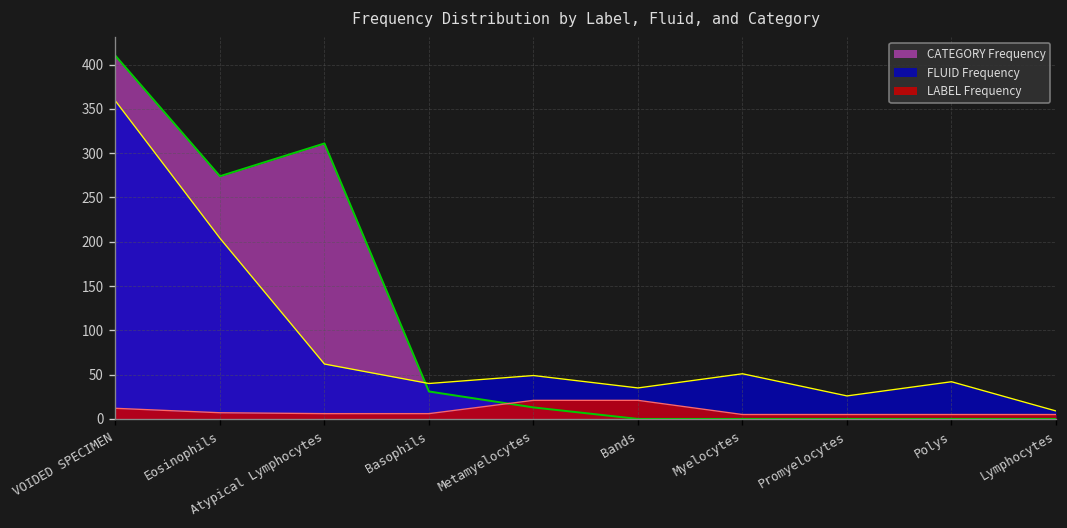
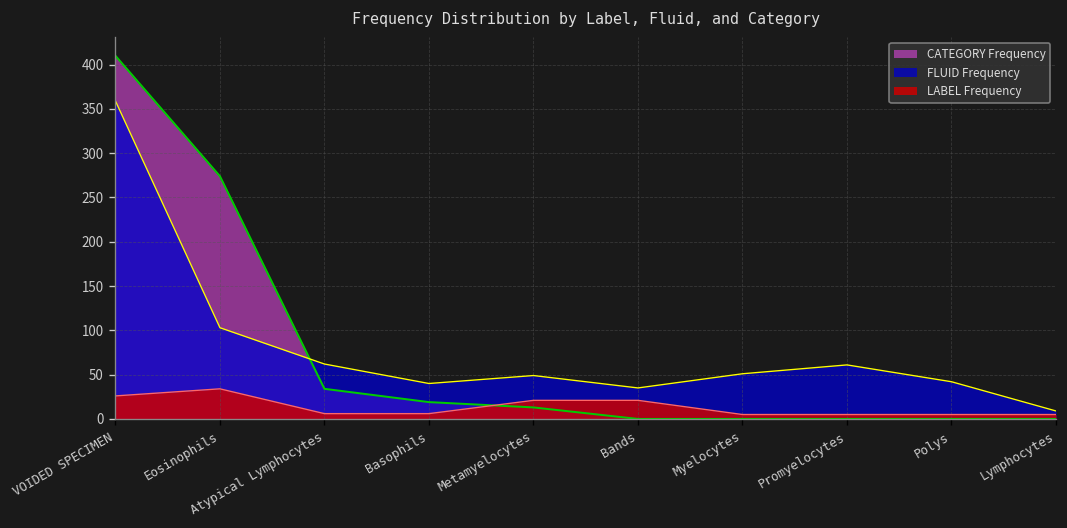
  {
    "CATEGORY Frequency": {
      "VOIDED SPECIMEN": 410,
      "Eosinophils": 270,
-     "Atypical Lymphocytes": 310,
-     "Basophils": 30,
+     "Atypical Lymphocytes": 30,
+     "Basophils": 20,
      "Metamyelocytes": 10,
      "Bands": 0,
      "Myelocytes": 0,
      "Promyelocytes": 0,
      "Polys": 0,
      "Lymphocytes": 0
    },
    "FLUID Frequency": {
      "VOIDED SPECIMEN": 360,
-     "Eosinophils": 200,
+     "Eosinophils": 100,
      "Atypical Lymphocytes": 60,
      "Basophils": 40,
      "Metamyelocytes": 50,
      "Bands": 40,
      "Myelocytes": 50,
-     "Promyelocytes": 30,
+     "Promyelocytes": 60,
      "Polys": 40,
      "Lymphocytes": 10
    },
    "LABEL Frequency": {
-     "VOIDED SPECIMEN": 10,
-     "Eosinophils": 10,
+     "VOIDED SPECIMEN": 30,
+     "Eosinophils": 30,
      "Atypical Lymphocytes": 10,
      "Basophils": 10,
      "Metamyelocytes": 20,
      "Bands": 20,
      "Myelocytes": 10,
      "Promyelocytes": 10,
      "Polys": 10,
      "Lymphocytes": 10
    }
  }
